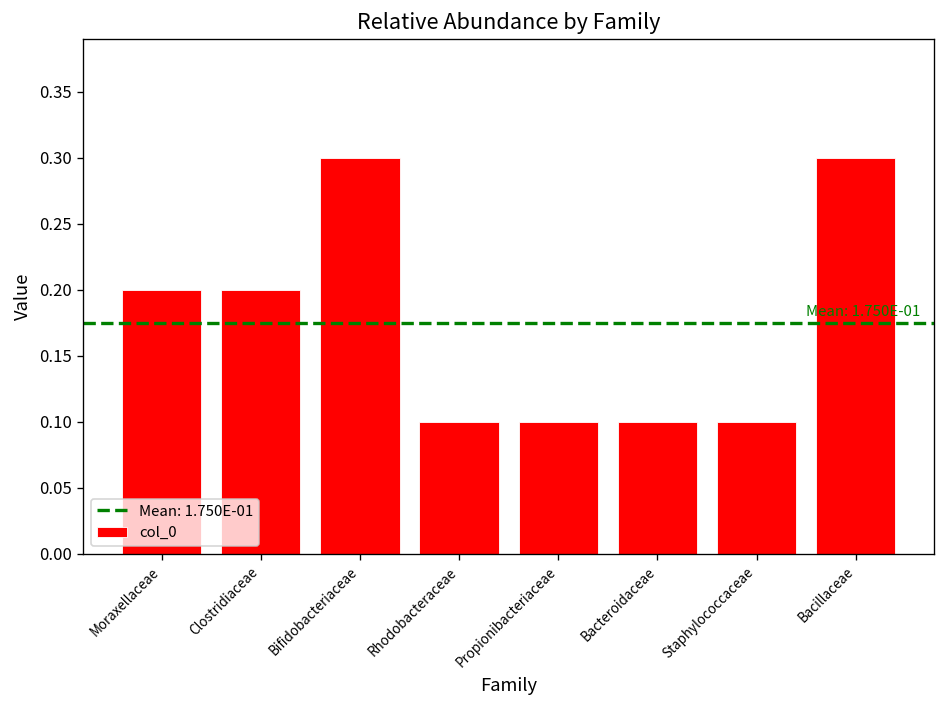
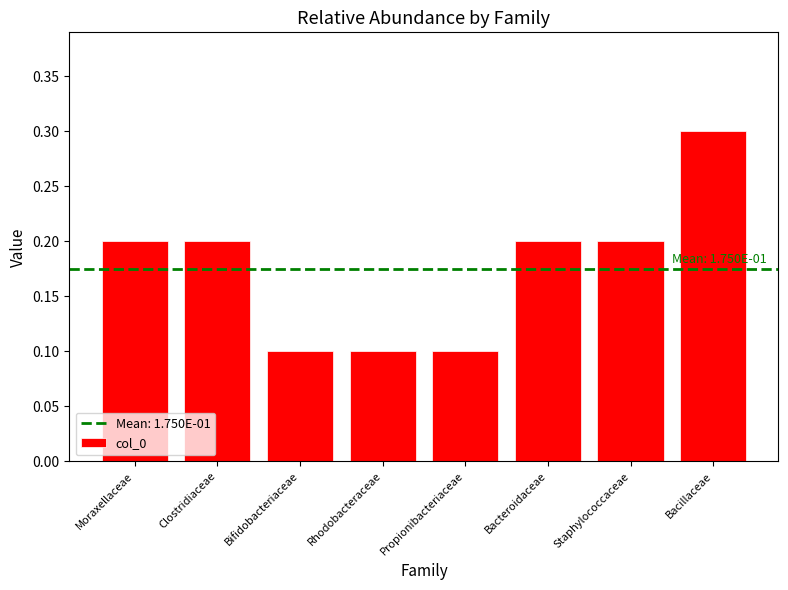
  {
    "Moraxellaceae": 0.2,
    "Clostridiaceae": 0.2,
-   "Bifidobacteriaceae": 0.3,
+   "Bifidobacteriaceae": 0.1,
    "Rhodobacteraceae": 0.1,
    "Propionibacteriaceae": 0.1,
-   "Bacteroidaceae": 0.1,
-   "Staphylococcaceae": 0.1
+   "Bacteroidaceae": 0.2,
+   "Staphylococcaceae": 0.2
  }
